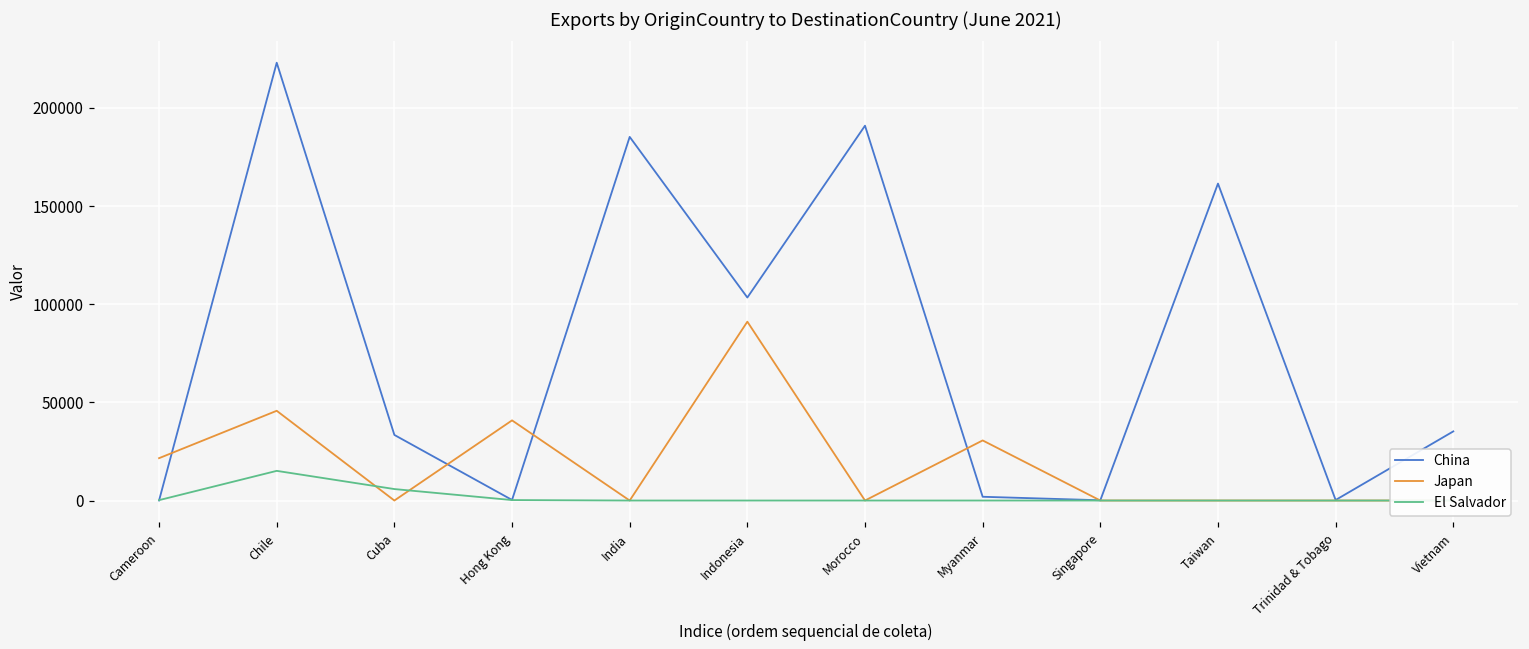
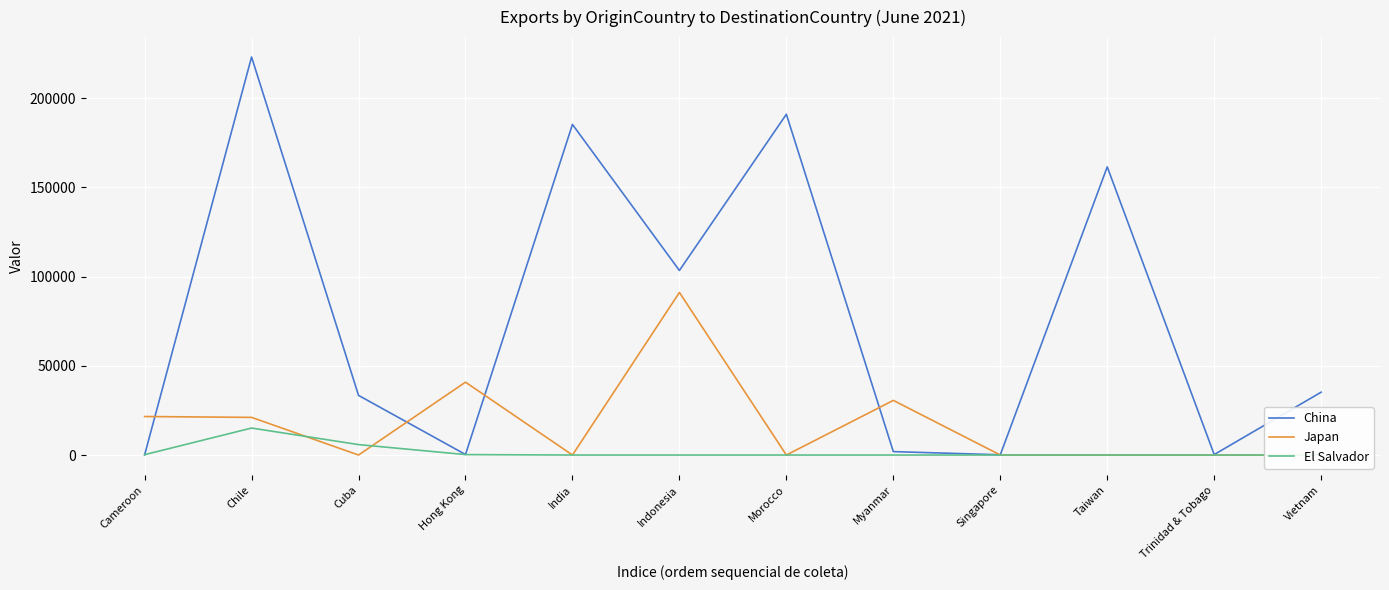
  {
    "China": {
      "Chile": 223000,
      "Cuba": 33000,
      "India": 185000,
      "Indonesia": 103000,
      "Morocco": 191000,
      "Myanmar": 2000,
      "Taiwan": 161000,
      "Vietnam": 35000
    },
    "Japan": {
      "Cameroon": 22000,
-     "Chile": 46000,
+     "Chile": 21000,
      "Cuba": 0,
      "Hong Kong": 41000,
      "Indonesia": 91000,
      "Myanmar": 31000
    },
    "El Salvador": {
      "Chile": 15000,
      "Cuba": 6000,
      "Indonesia": 0,
      "Myanmar": 0
    }
  }
